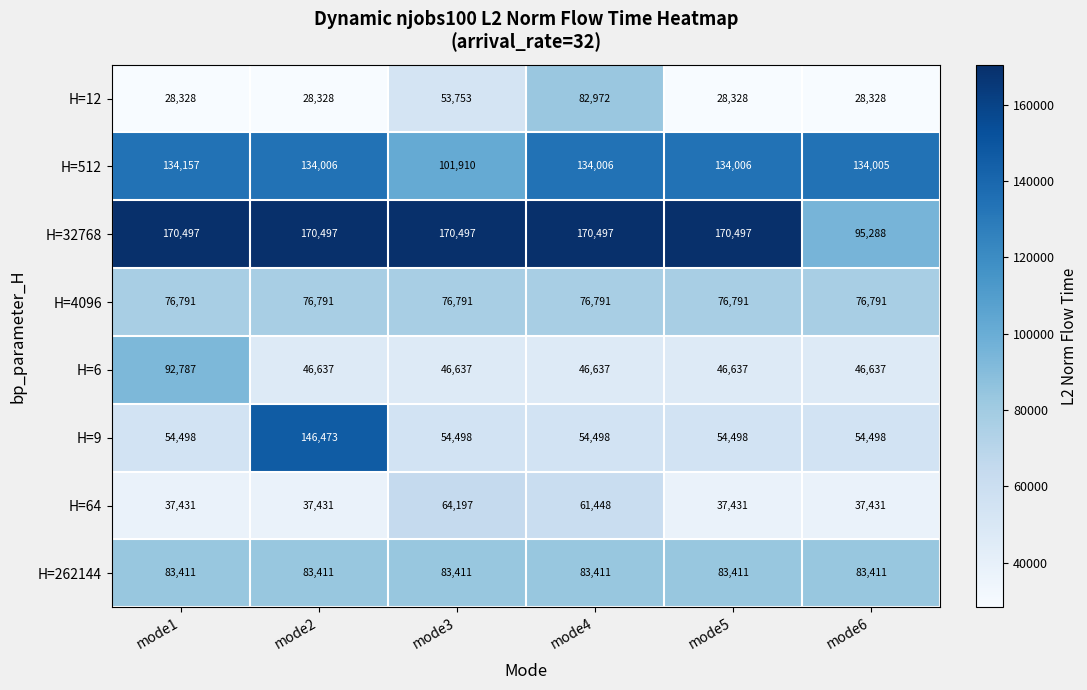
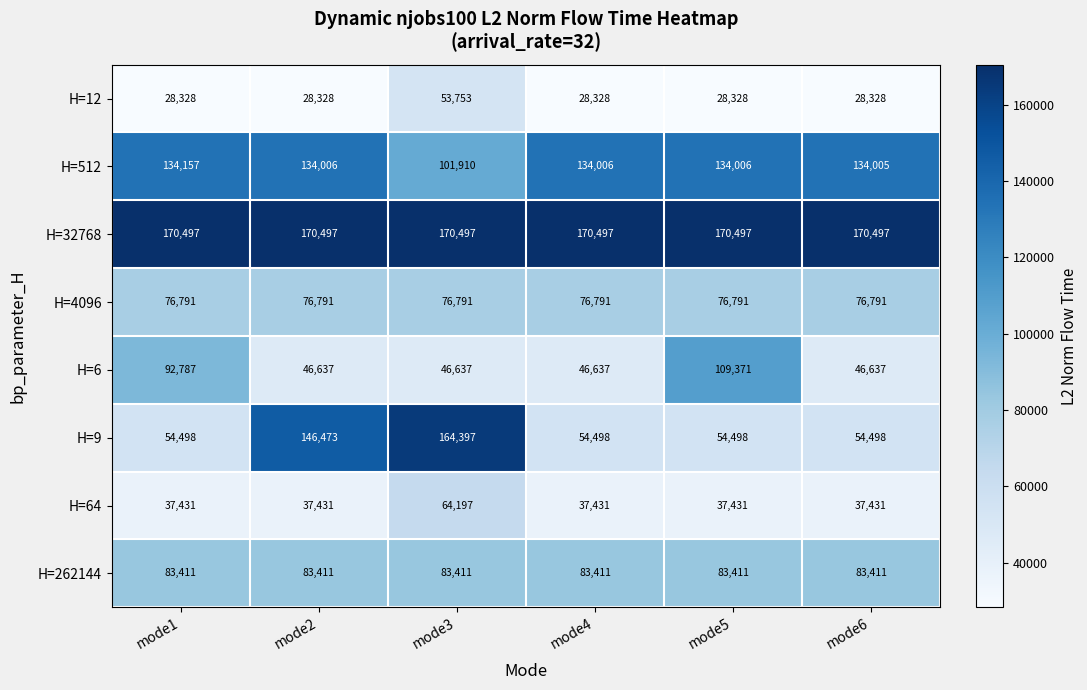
  {
    "H=12": {
      "mode1": "28,328",
      "mode2": "28,328",
      "mode3": "53,753",
-     "mode4": "82,972",
+     "mode4": "28,328",
      "mode5": "28,328",
      "mode6": "28,328"
    },
    "H=512": {
      "mode1": "134,157",
      "mode2": "134,006",
      "mode3": "101,910",
      "mode4": "134,006",
      "mode5": "134,006",
      "mode6": "134,005"
    },
    "H=32768": {
      "mode1": "170,497",
      "mode2": "170,497",
      "mode3": "170,497",
      "mode4": "170,497",
      "mode5": "170,497",
-     "mode6": "95,288"
+     "mode6": "170,497"
    },
    "H=4096": {
      "mode1": "76,791",
      "mode2": "76,791",
      "mode3": "76,791",
      "mode4": "76,791",
      "mode5": "76,791",
      "mode6": "76,791"
    },
    "H=6": {
      "mode1": "92,787",
      "mode2": "46,637",
      "mode3": "46,637",
      "mode4": "46,637",
-     "mode5": "46,637",
+     "mode5": "109,371",
      "mode6": "46,637"
    },
    "H=9": {
      "mode1": "54,498",
      "mode2": "146,473",
-     "mode3": "54,498",
+     "mode3": "164,397",
      "mode4": "54,498",
      "mode5": "54,498",
      "mode6": "54,498"
    },
    "H=64": {
      "mode1": "37,431",
      "mode2": "37,431",
      "mode3": "64,197",
-     "mode4": "61,448",
+     "mode4": "37,431",
      "mode5": "37,431",
      "mode6": "37,431"
    },
    "H=262144": {
      "mode1": "83,411",
      "mode2": "83,411",
      "mode3": "83,411",
      "mode4": "83,411",
      "mode5": "83,411",
      "mode6": "83,411"
    }
  }
